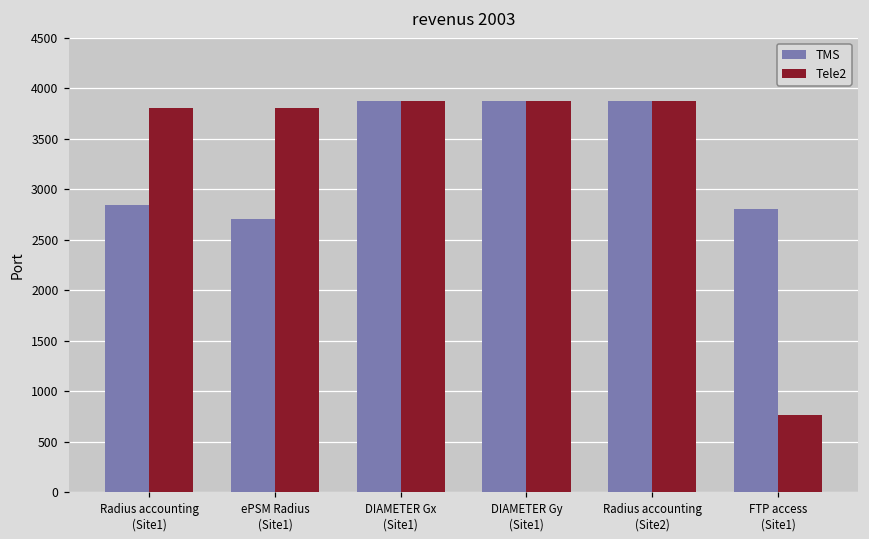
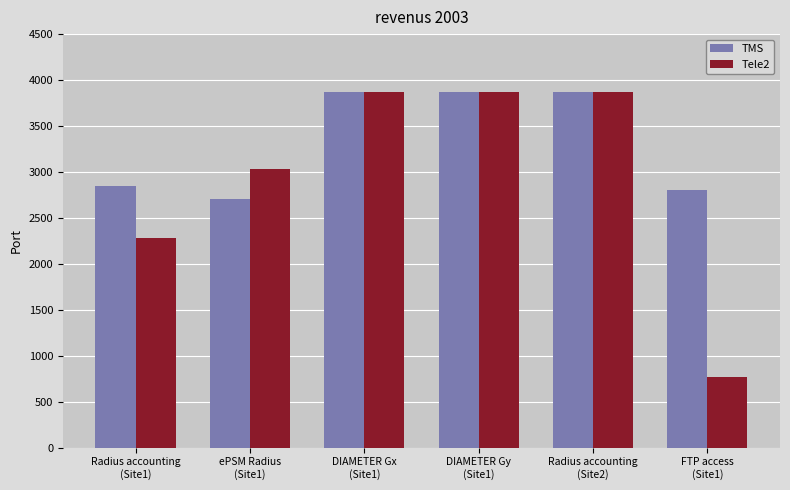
  {
    "TMS": {
      "Radius accounting (Site1)": 2800,
      "ePSM Radius (Site1)": 2700,
      "DIAMETER Gx (Site1)": 3900,
      "DIAMETER Gy (Site1)": 3900,
      "Radius accounting (Site2)": 3900,
      "FTP access (Site1)": 2800
    },
    "Tele2": {
-     "Radius accounting (Site1)": 3800,
-     "ePSM Radius (Site1)": 3800,
+     "Radius accounting (Site1)": 2300,
+     "ePSM Radius (Site1)": 3000,
      "DIAMETER Gx (Site1)": 3900,
      "DIAMETER Gy (Site1)": 3900,
      "Radius accounting (Site2)": 3900,
      "FTP access (Site1)": 800
    }
  }
